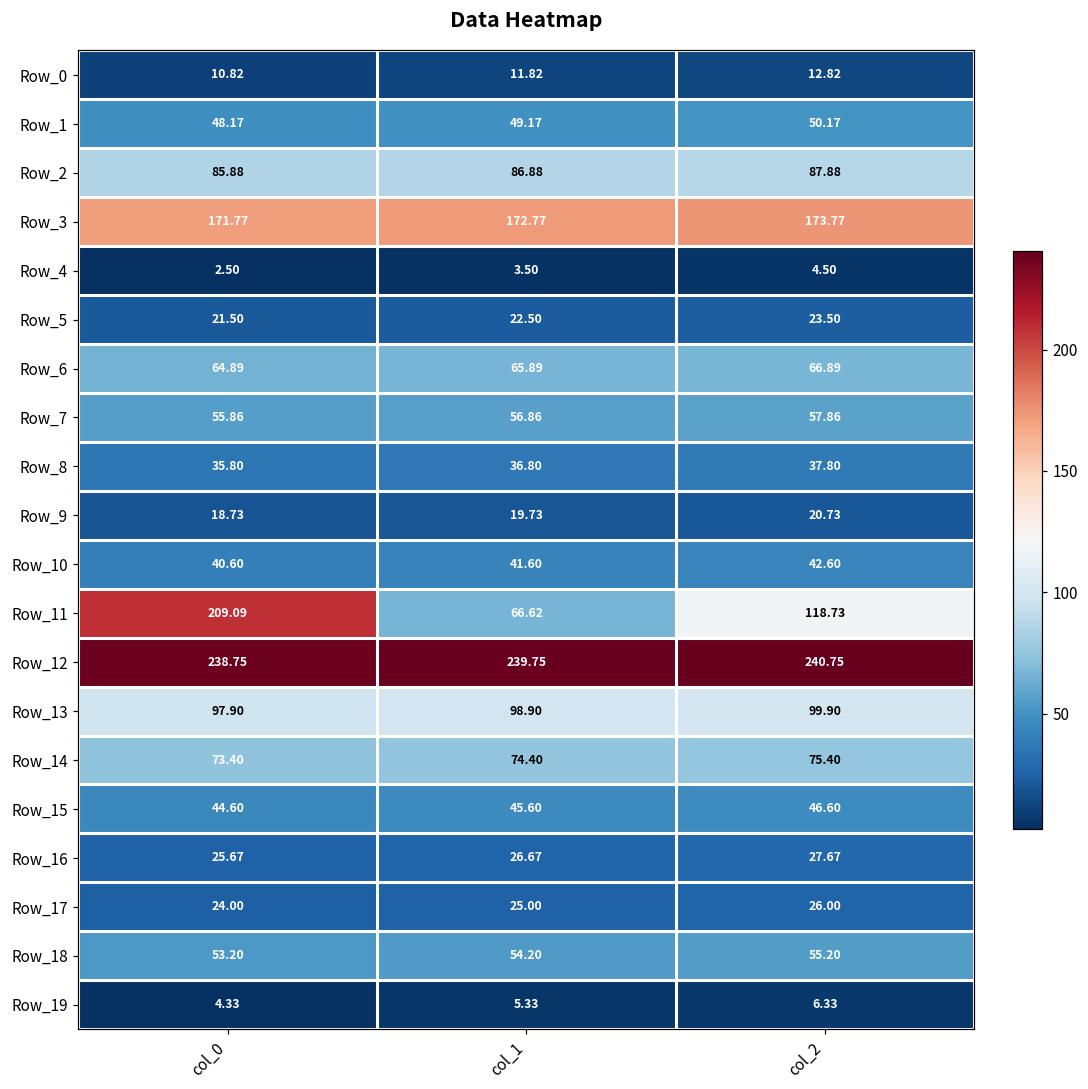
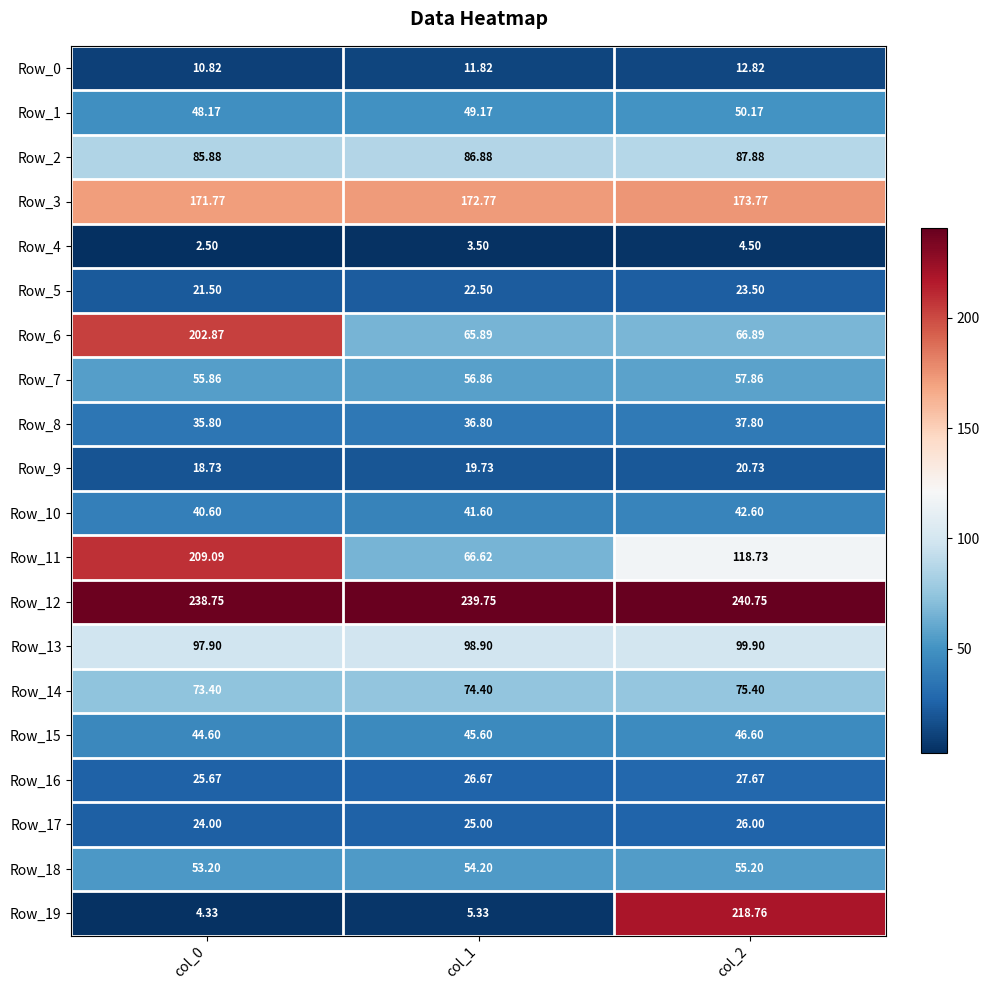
  {
    "Row_0": {
      "col_0": 10.82,
      "col_1": 11.82,
      "col_2": 12.82
    },
    "Row_1": {
      "col_0": 48.17,
      "col_1": 49.17,
      "col_2": 50.17
    },
    "Row_2": {
      "col_0": 85.88,
      "col_1": 86.88,
      "col_2": 87.88
    },
    "Row_3": {
      "col_0": 171.77,
      "col_1": 172.77,
      "col_2": 173.77
    },
    "Row_4": {
      "col_0": 2.50,
      "col_1": 3.50,
      "col_2": 4.50
    },
    "Row_5": {
      "col_0": 21.50,
      "col_1": 22.50,
      "col_2": 23.50
    },
    "Row_6": {
-     "col_0": 64.89,
+     "col_0": 202.87,
      "col_1": 65.89,
      "col_2": 66.89
    },
    "Row_7": {
      "col_0": 55.86,
      "col_1": 56.86,
      "col_2": 57.86
    },
    "Row_8": {
      "col_0": 35.80,
      "col_1": 36.80,
      "col_2": 37.80
    },
    "Row_9": {
      "col_0": 18.73,
      "col_1": 19.73,
      "col_2": 20.73
    },
    "Row_10": {
      "col_0": 40.60,
      "col_1": 41.60,
      "col_2": 42.60
    },
    "Row_11": {
      "col_0": 209.09,
      "col_1": 66.62,
      "col_2": 118.73
    },
    "Row_12": {
      "col_0": 238.75,
      "col_1": 239.75,
      "col_2": 240.75
    },
    "Row_13": {
      "col_0": 97.90,
      "col_1": 98.90,
      "col_2": 99.90
    },
    "Row_14": {
      "col_0": 73.40,
      "col_1": 74.40,
      "col_2": 75.40
    },
    "Row_15": {
      "col_0": 44.60,
      "col_1": 45.60,
      "col_2": 46.60
    },
    "Row_16": {
      "col_0": 25.67,
      "col_1": 26.67,
      "col_2": 27.67
    },
    "Row_17": {
      "col_0": 24.00,
      "col_1": 25.00,
      "col_2": 26.00
    },
    "Row_18": {
      "col_0": 53.20,
      "col_1": 54.20,
      "col_2": 55.20
    },
    "Row_19": {
      "col_0": 4.33,
      "col_1": 5.33,
-     "col_2": 6.33
+     "col_2": 218.76
    }
  }
